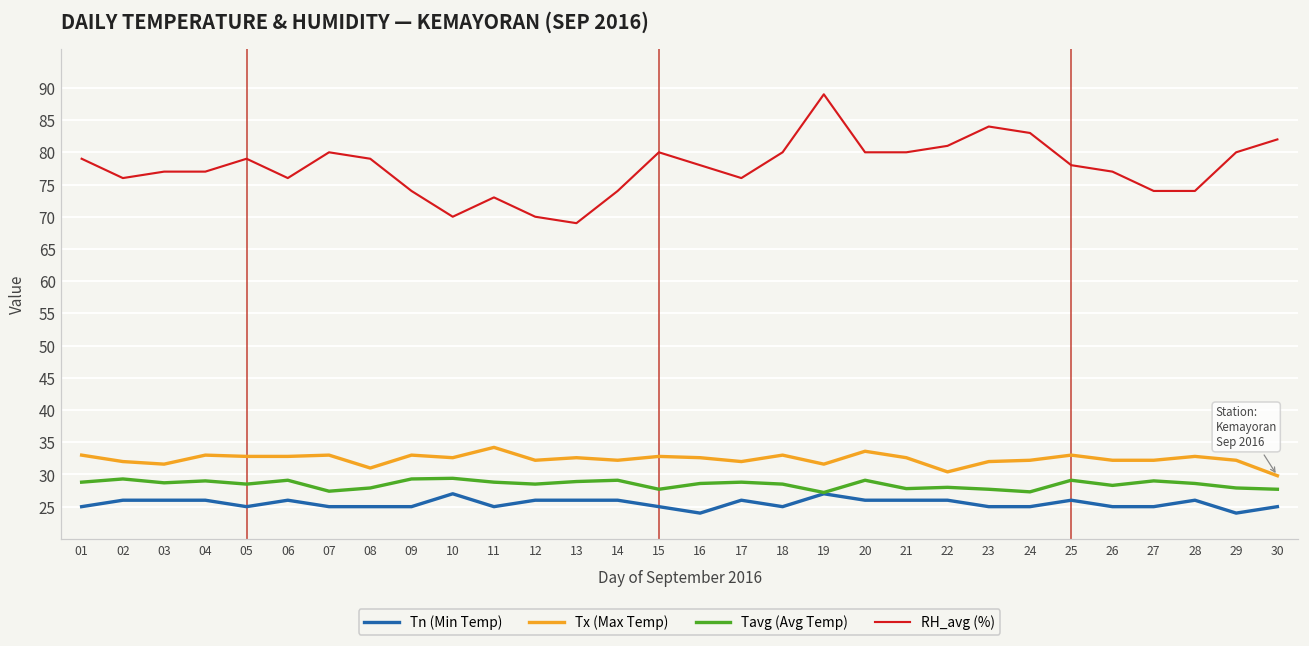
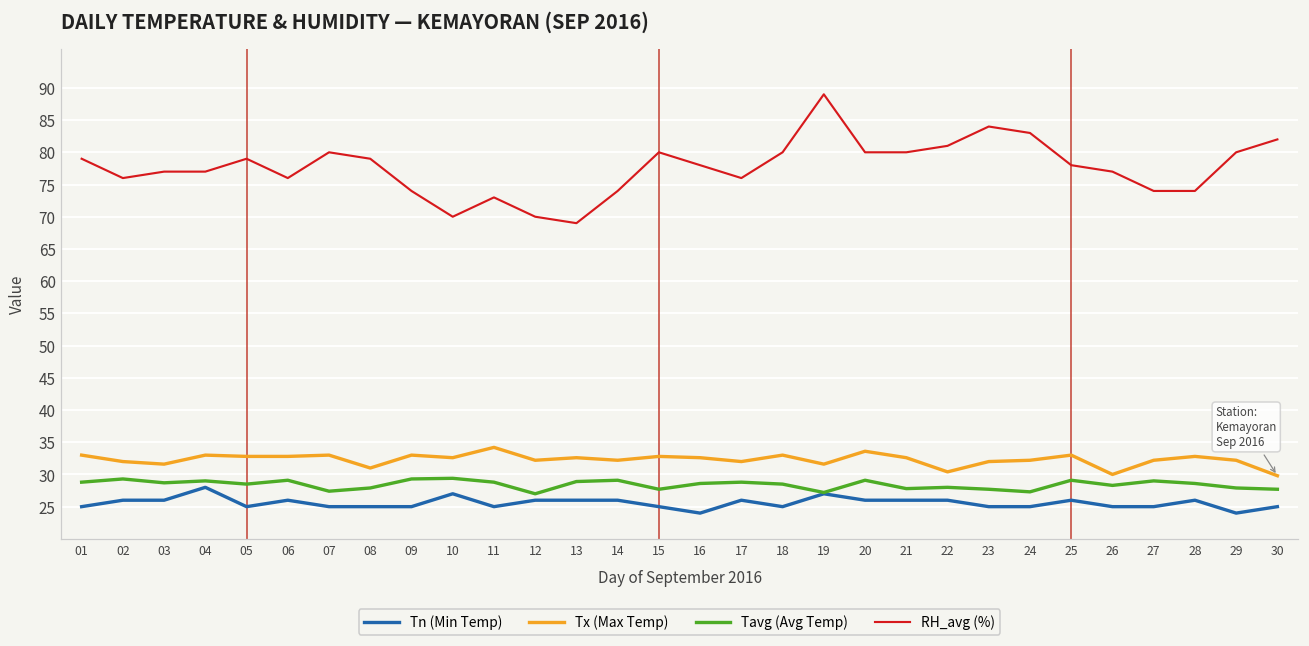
  {
    "Tn (Min Temp)": {
      "01": 25,
      "02": 26,
      "03": 26,
-     "04": 26,
+     "04": 28,
      "05": 25,
      "06": 26,
      "07": 25,
      "08": 25,
      "09": 25,
      "10": 27,
      "11": 25,
      "12": 26,
      "13": 26,
      "14": 26,
      "15": 25,
      "16": 24,
      "17": 26,
      "18": 25,
      "20": 26,
      "21": 26,
      "22": 26,
      "23": 25,
      "24": 25,
      "25": 26,
      "26": 25,
      "27": 25,
      "28": 26,
      "29": 24,
      "30": 25
    },
    "Tx (Max Temp)": {
      "01": 33,
      "02": 32,
      "03": 32,
      "04": 33,
      "05": 33,
      "06": 33,
      "07": 33,
      "08": 31,
      "09": 33,
      "10": 33,
      "11": 34,
      "12": 32,
      "13": 33,
      "14": 32,
      "15": 33,
      "16": 33,
      "17": 32,
      "18": 33,
      "19": 32,
      "20": 34,
      "21": 33,
      "22": 30,
      "23": 32,
      "24": 32,
      "25": 33,
-     "26": 32,
+     "26": 30,
      "27": 32,
      "28": 33,
      "30": 30
    },
    "Tavg (Avg Temp)": {
      "01": 29,
      "02": 29,
      "03": 29,
      "04": 29,
      "05": 29,
      "06": 29,
      "07": 27,
      "08": 28,
      "09": 29,
      "10": 29,
      "11": 29,
-     "12": 29,
+     "12": 27,
      "13": 29,
      "14": 29,
      "15": 28,
      "16": 29,
      "17": 29,
      "18": 29,
      "20": 29,
      "21": 28,
      "22": 28,
      "23": 28,
      "24": 27,
      "25": 29,
      "26": 28,
      "27": 29,
      "28": 29,
      "29": 28,
      "30": 28
    },
    "RH_avg (%)": {
      "01": 79,
      "02": 76,
      "03": 77,
      "04": 77,
      "05": 79,
      "06": 76,
      "07": 80,
      "08": 79,
      "09": 74,
      "10": 70,
      "11": 73,
      "12": 70,
      "13": 69,
      "14": 74,
      "15": 80,
      "16": 78,
      "17": 76,
      "18": 80,
      "19": 89,
      "20": 80,
      "21": 80,
      "22": 81,
      "23": 84,
      "24": 83,
      "25": 78,
      "26": 77,
      "27": 74,
      "28": 74,
      "29": 80,
      "30": 82
    }
  }
